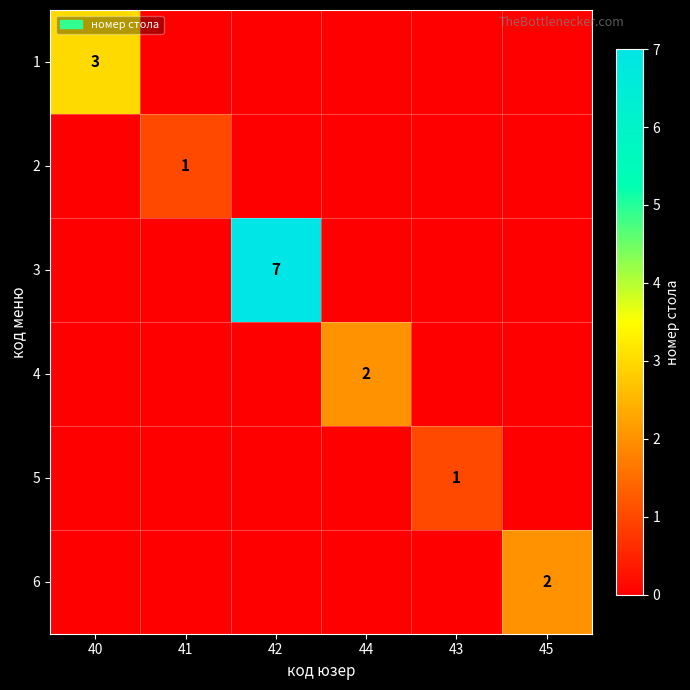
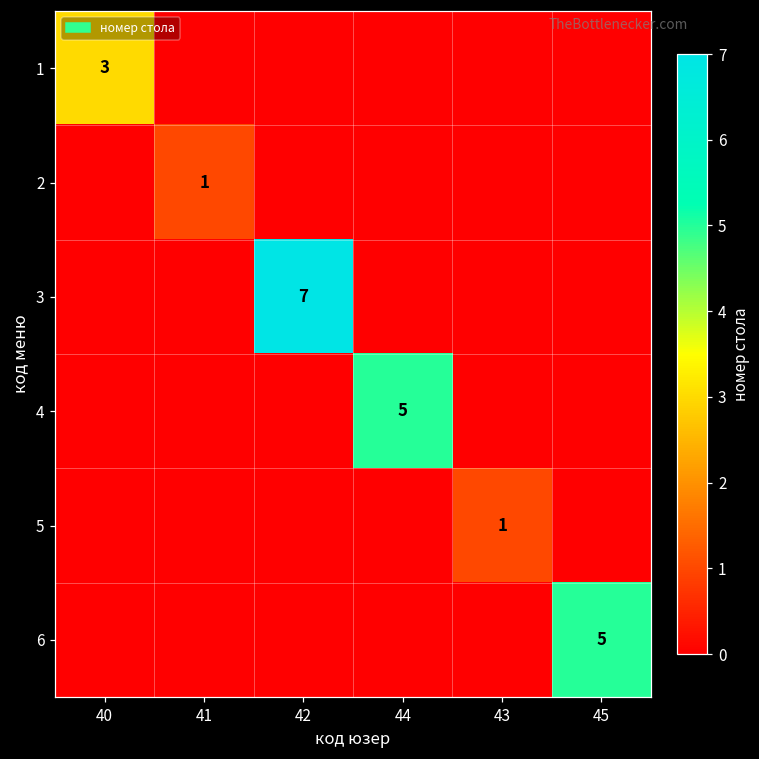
  {
    "1": {
      "40": 3
    },
    "2": {
      "41": 1
    },
    "3": {
      "42": 7
    },
    "4": {
-     "44": 2
+     "44": 5
    },
    "5": {
      "43": 1
    },
    "6": {
-     "45": 2
+     "45": 5
    }
  }
